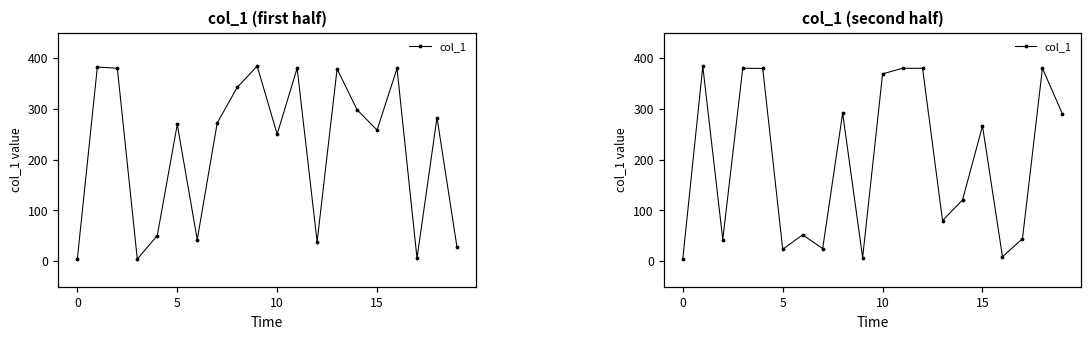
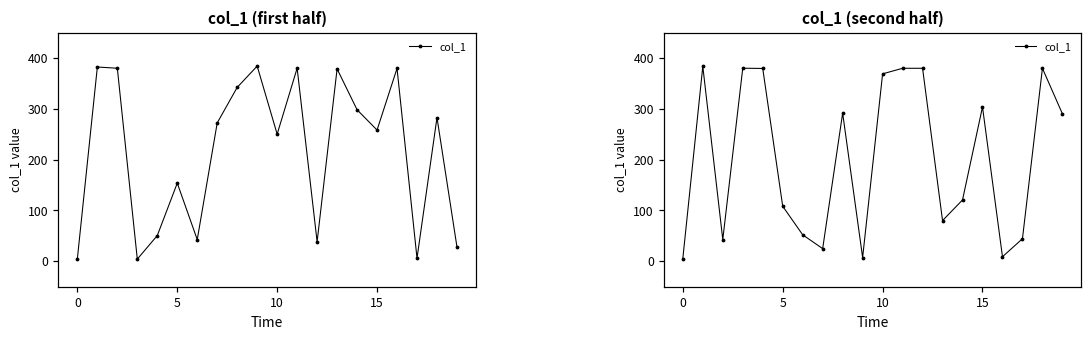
  {
    "col_1 (first half)": {
      "0": 10,
-     "5": 270,
+     "5": 150,
      "10": 250,
      "15": 260
    },
    "col_1 (second half)": {
      "0": 10,
-     "5": 20,
+     "5": 110,
      "10": 370,
-     "15": 270
+     "15": 300
    }
  }
